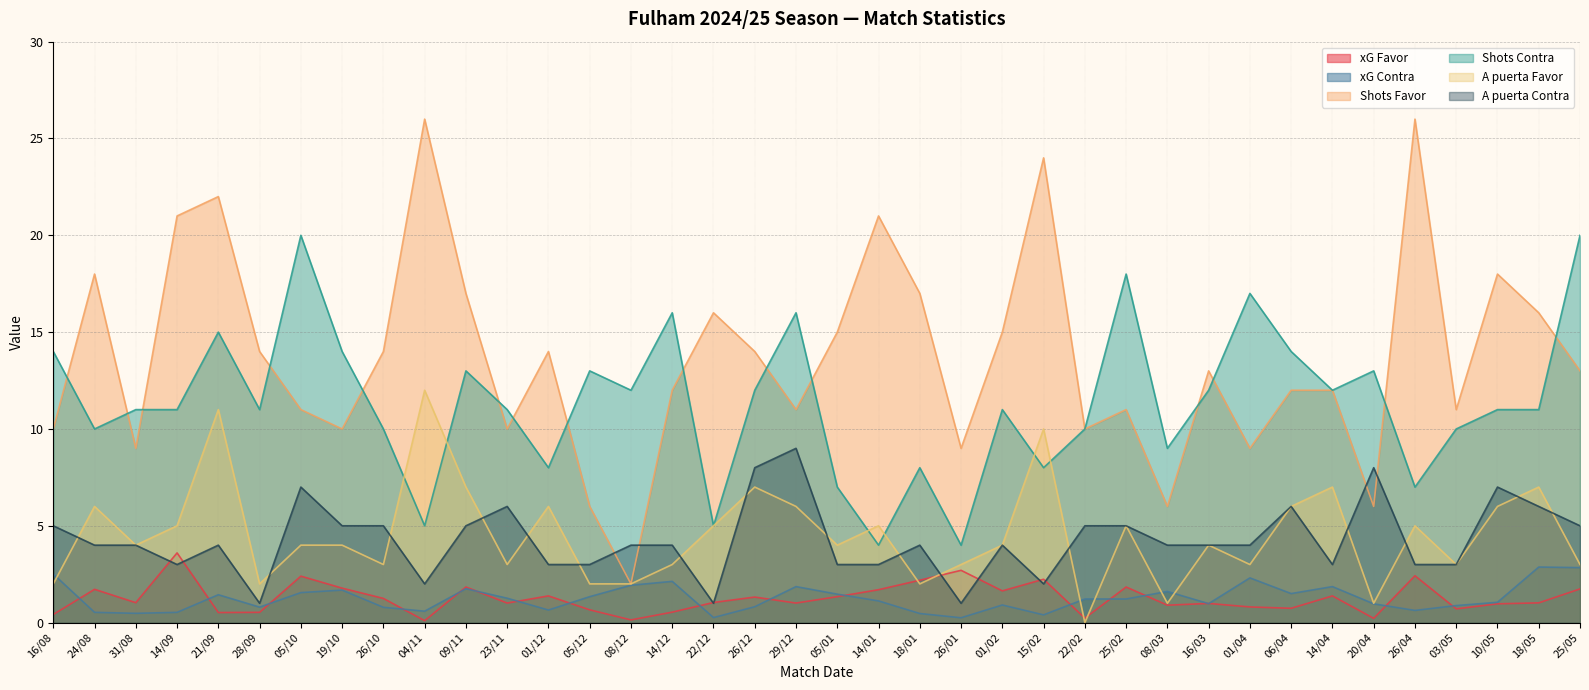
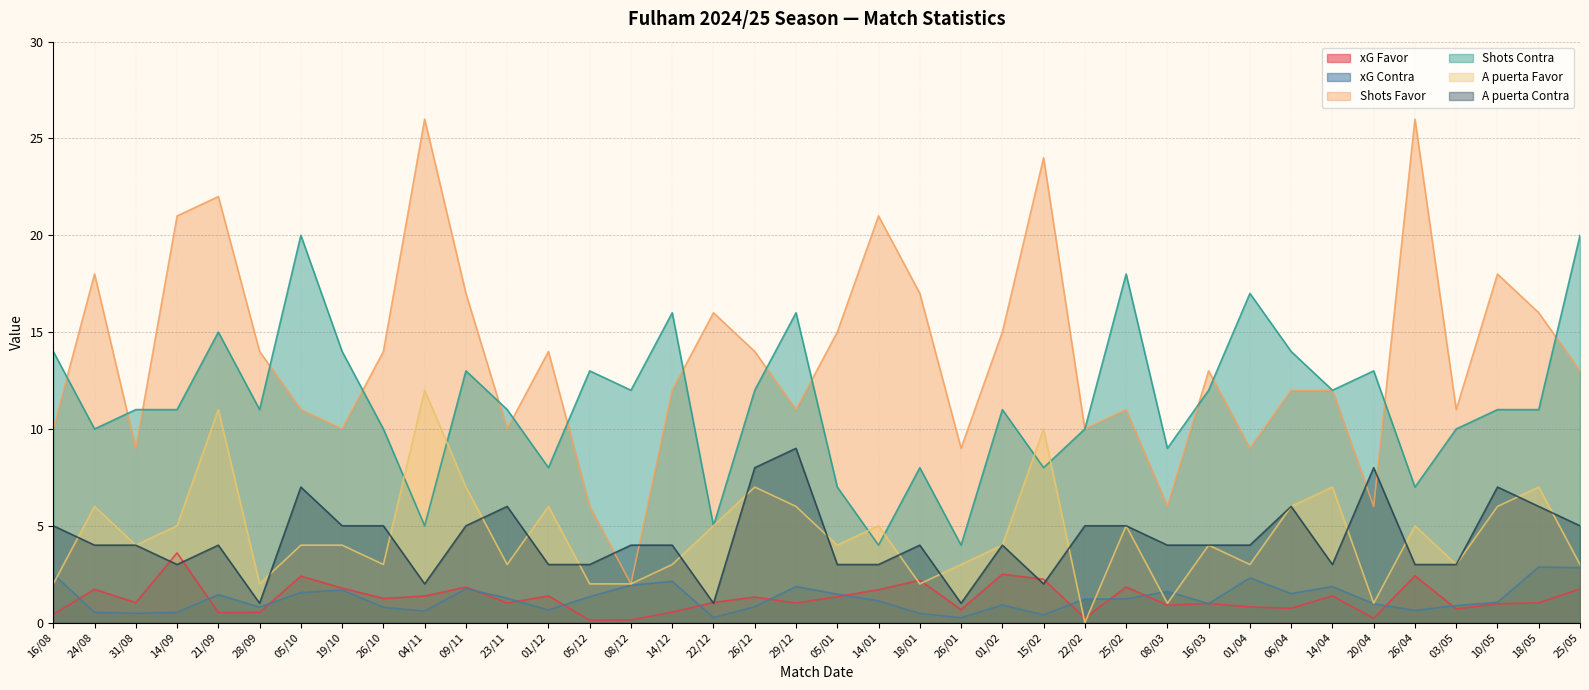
  {
    "xG Favor": {
      "16/08": 0.4,
      "24/08": 1.7,
      "31/08": 1.0,
      "14/09": 3.6,
      "21/09": 0.5,
      "28/09": 0.5,
      "05/10": 2.4,
      "26/10": 1.3,
-     "04/11": 0.1,
+     "04/11": 1.4,
      "23/11": 1.0,
      "01/12": 1.4,
-     "05/12": 0.7,
+     "05/12": 0.1,
      "08/12": 0.1,
      "14/12": 0.5,
      "26/12": 1.3,
      "29/12": 1.0,
      "05/01": 1.3,
      "14/01": 1.7,
      "18/01": 2.2,
-     "26/01": 2.7,
-     "01/02": 1.6,
+     "26/01": 0.7,
+     "01/02": 2.5,
      "15/02": 2.2,
      "22/02": 0.2,
      "25/02": 1.8,
      "01/04": 0.8,
      "06/04": 0.7,
      "14/04": 1.4,
      "20/04": 0.2,
      "26/04": 2.4,
      "03/05": 0.7,
      "18/05": 1.0,
      "25/05": 1.7
    }
  }
